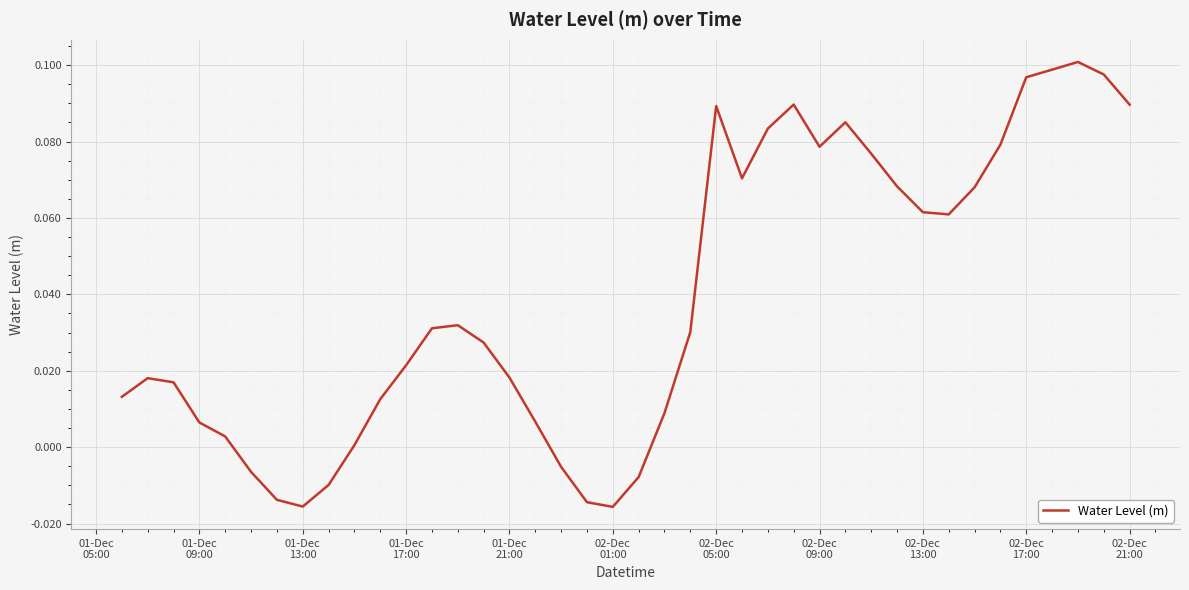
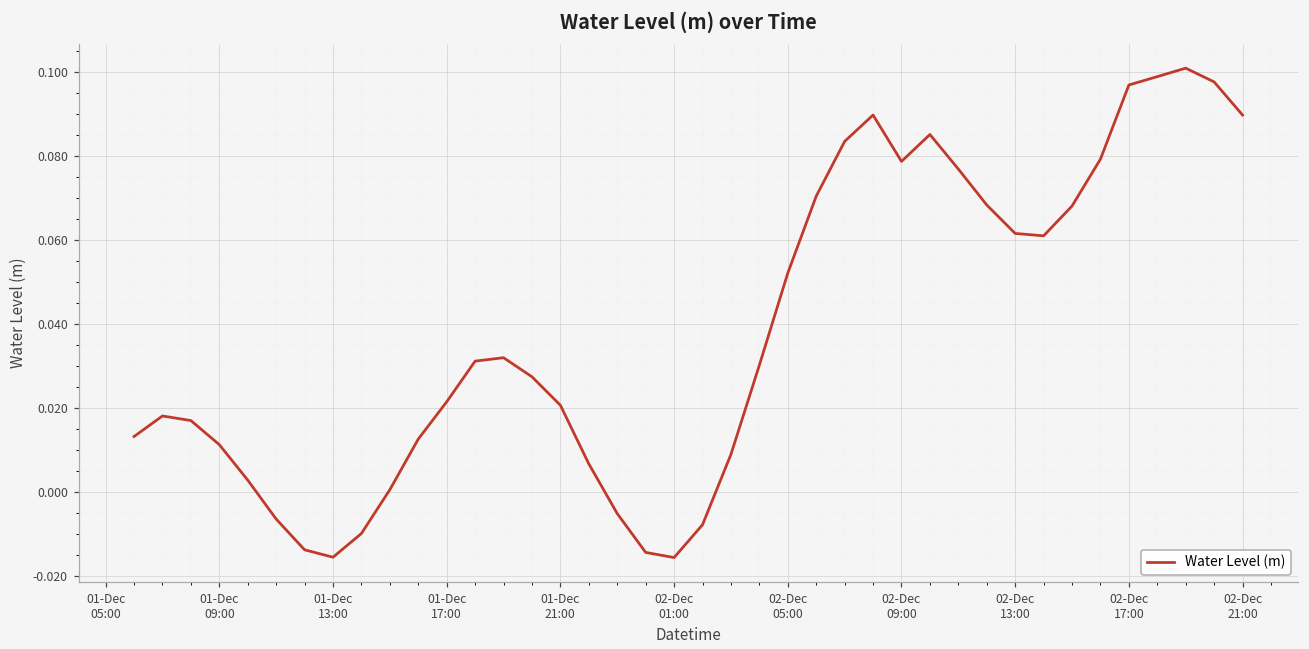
  {
-   "01-Dec 09:00": 0.006,
+   "01-Dec 09:00": 0.011,
    "01-Dec 13:00": -0.016,
    "01-Dec 17:00": 0.021,
-   "01-Dec 21:00": 0.018,
+   "01-Dec 21:00": 0.021,
    "02-Dec 01:00": -0.016,
-   "02-Dec 05:00": 0.089,
+   "02-Dec 05:00": 0.052,
    "02-Dec 09:00": 0.079,
    "02-Dec 13:00": 0.062,
    "02-Dec 17:00": 0.097,
    "02-Dec 21:00": 0.090
  }
